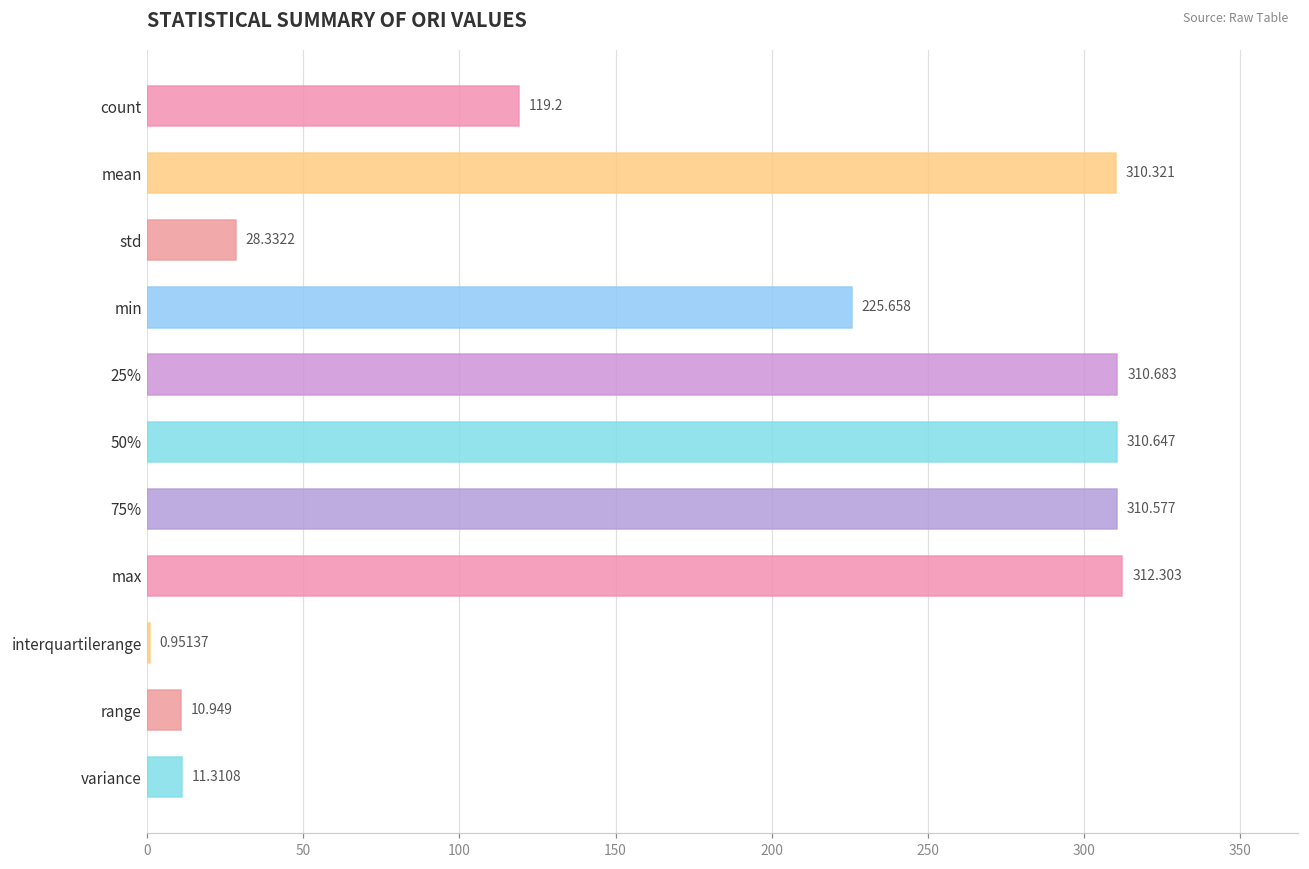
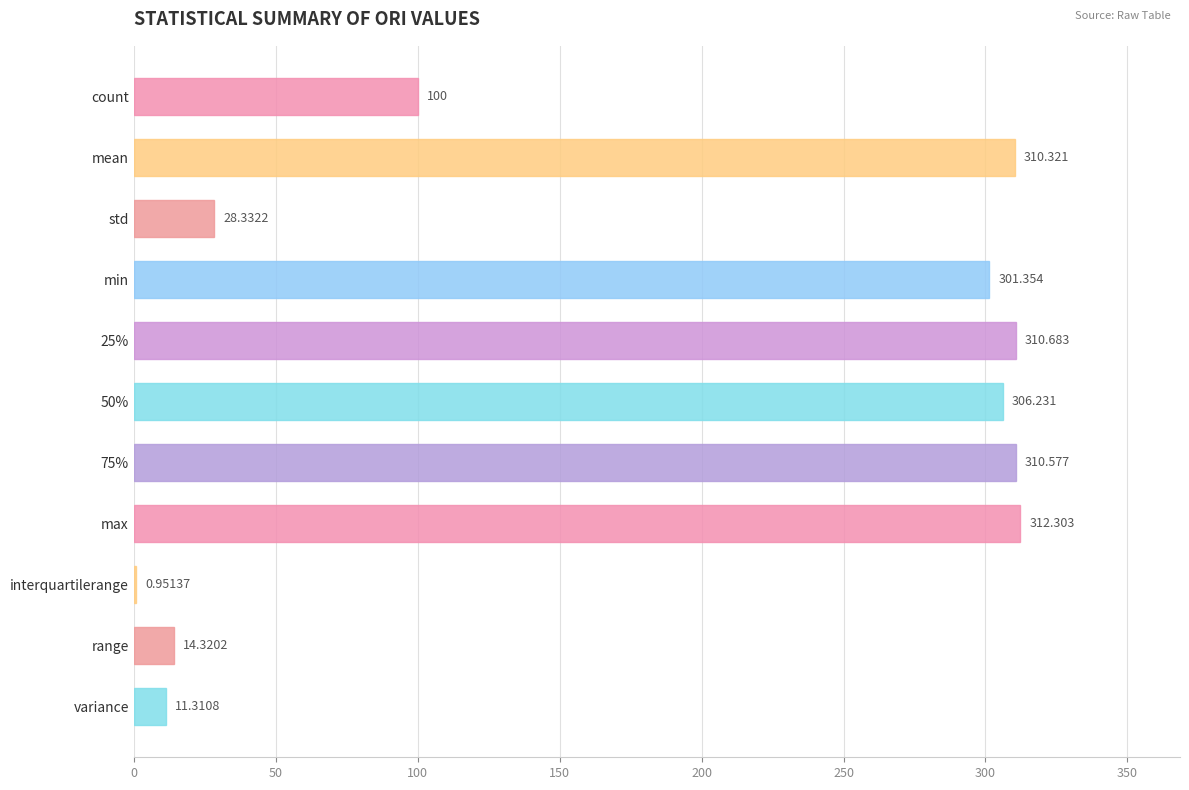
  {
-   "count": 119.2,
+   "count": 100,
    "mean": 310.321,
    "std": 28.3322,
-   "min": 225.658,
+   "min": 301.354,
    "25%": 310.683,
-   "50%": 310.647,
+   "50%": 306.231,
    "75%": 310.577,
    "max": 312.303,
    "interquartilerange": 0.95137,
-   "range": 10.949,
+   "range": 14.3202,
    "variance": 11.3108
  }
